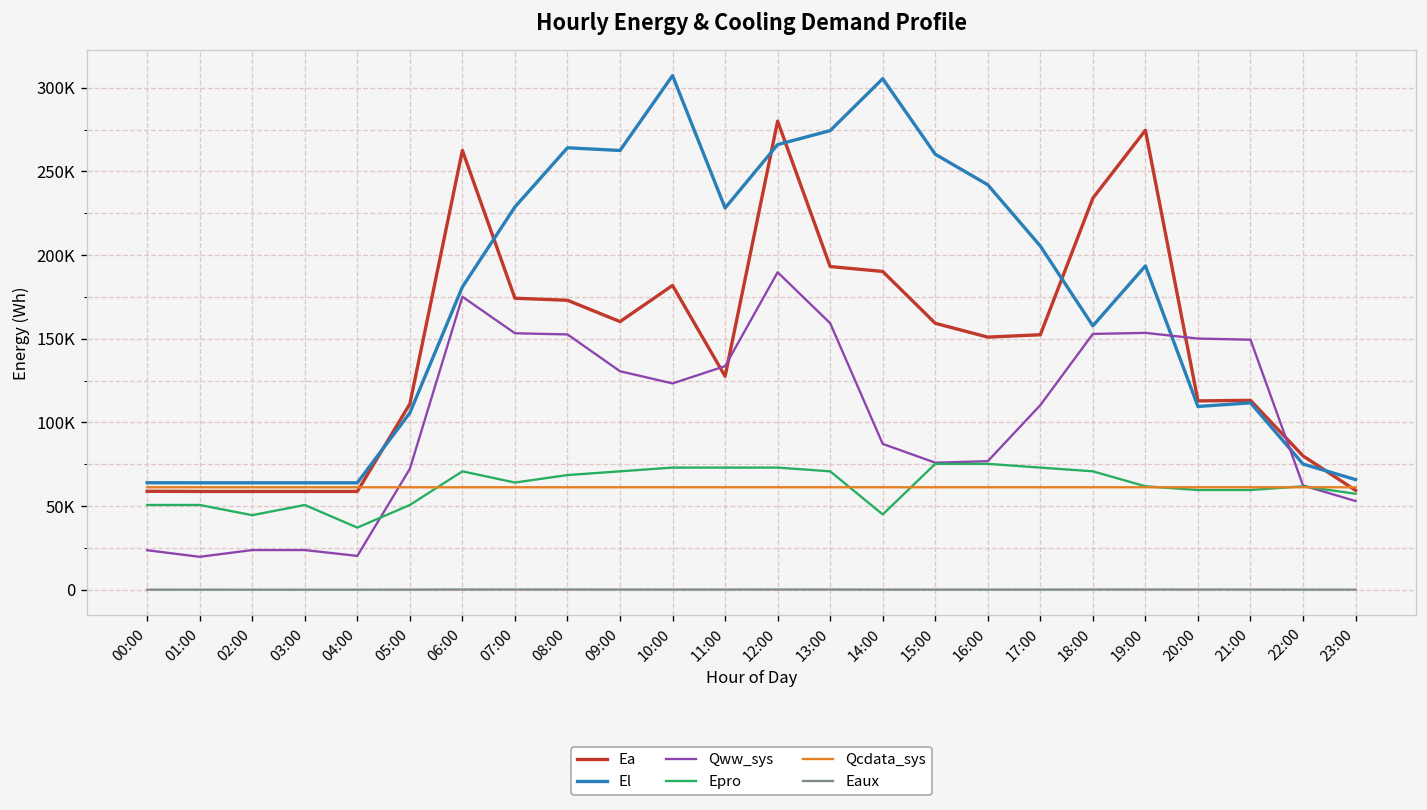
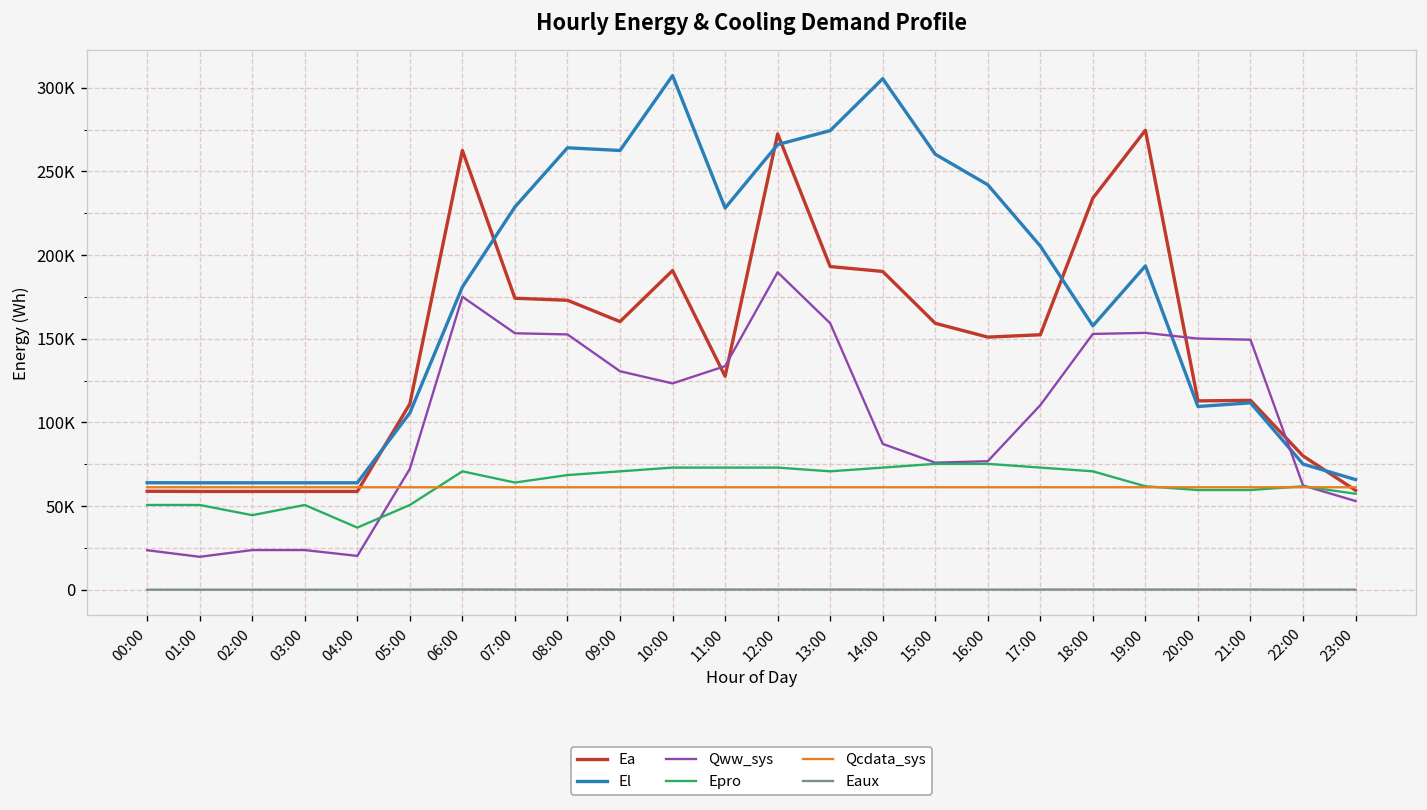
  {
    "Ea": {
      "00:00": 59000,
      "01:00": 59000,
      "02:00": 59000,
      "03:00": 59000,
      "04:00": 59000,
      "05:00": 111000,
      "06:00": 263000,
      "07:00": 174000,
      "08:00": 173000,
      "09:00": 160000,
-     "10:00": 182000,
+     "10:00": 191000,
      "11:00": 128000,
-     "12:00": 280000,
+     "12:00": 272000,
      "13:00": 193000,
      "14:00": 190000,
      "15:00": 159000,
      "16:00": 151000,
      "17:00": 152000,
      "18:00": 234000,
      "19:00": 275000,
      "20:00": 113000,
      "22:00": 80000
    },
    "El": {
      "00:00": 64000,
      "01:00": 64000,
      "02:00": 64000,
      "03:00": 64000,
      "04:00": 64000,
      "05:00": 106000,
      "06:00": 181000,
      "07:00": 229000,
      "08:00": 264000,
      "09:00": 263000,
      "10:00": 307000,
      "11:00": 228000,
      "12:00": 266000,
      "13:00": 274000,
      "14:00": 305000,
      "15:00": 260000,
      "16:00": 242000,
      "17:00": 205000,
      "18:00": 158000,
      "19:00": 194000,
      "20:00": 110000,
      "22:00": 75000,
      "23:00": 66000
    },
    "Qww_sys": {
      "00:00": 24000,
      "01:00": 20000,
      "02:00": 24000,
      "03:00": 24000,
      "04:00": 20000,
      "05:00": 72000,
      "06:00": 175000,
      "07:00": 153000,
      "08:00": 153000,
      "09:00": 131000,
      "10:00": 123000,
      "11:00": 134000,
      "12:00": 190000,
      "13:00": 159000,
      "14:00": 87000,
      "17:00": 110000,
      "18:00": 153000,
      "19:00": 154000,
      "20:00": 150000,
      "21:00": 149000,
      "23:00": 53000
    },
    "Epro": {
      "00:00": 51000,
      "01:00": 51000,
      "02:00": 45000,
      "03:00": 51000,
      "04:00": 37000,
      "05:00": 51000,
      "06:00": 71000,
      "07:00": 64000,
      "08:00": 69000,
      "09:00": 71000,
      "10:00": 73000,
      "11:00": 73000,
      "12:00": 73000,
      "13:00": 71000,
-     "14:00": 45000,
+     "14:00": 73000,
      "17:00": 73000,
      "18:00": 71000,
      "23:00": 57000
    },
    "Qcdata_sys": {
      "00:00": 61000,
      "01:00": 61000,
      "02:00": 61000,
      "03:00": 61000,
      "04:00": 61000,
      "05:00": 61000,
      "06:00": 61000,
      "07:00": 61000,
      "08:00": 61000,
      "09:00": 61000,
      "10:00": 61000,
      "11:00": 61000,
      "12:00": 61000,
      "13:00": 61000,
      "14:00": 61000,
      "15:00": 61000,
      "16:00": 61000,
      "17:00": 61000,
      "18:00": 61000
    },
    "Eaux": {
      "00:00": 0,
      "01:00": 0,
      "02:00": 0,
      "03:00": 0,
      "04:00": 0,
      "05:00": 0,
      "06:00": 0,
      "07:00": 0,
      "08:00": 0,
      "09:00": 0,
      "10:00": 0,
      "11:00": 0,
      "12:00": 0,
      "13:00": 0,
      "14:00": 0,
      "15:00": 0,
      "16:00": 0,
      "17:00": 0,
      "18:00": 0,
      "19:00": 0,
      "20:00": 0,
      "21:00": 0,
      "22:00": 0,
      "23:00": 0
    }
  }
